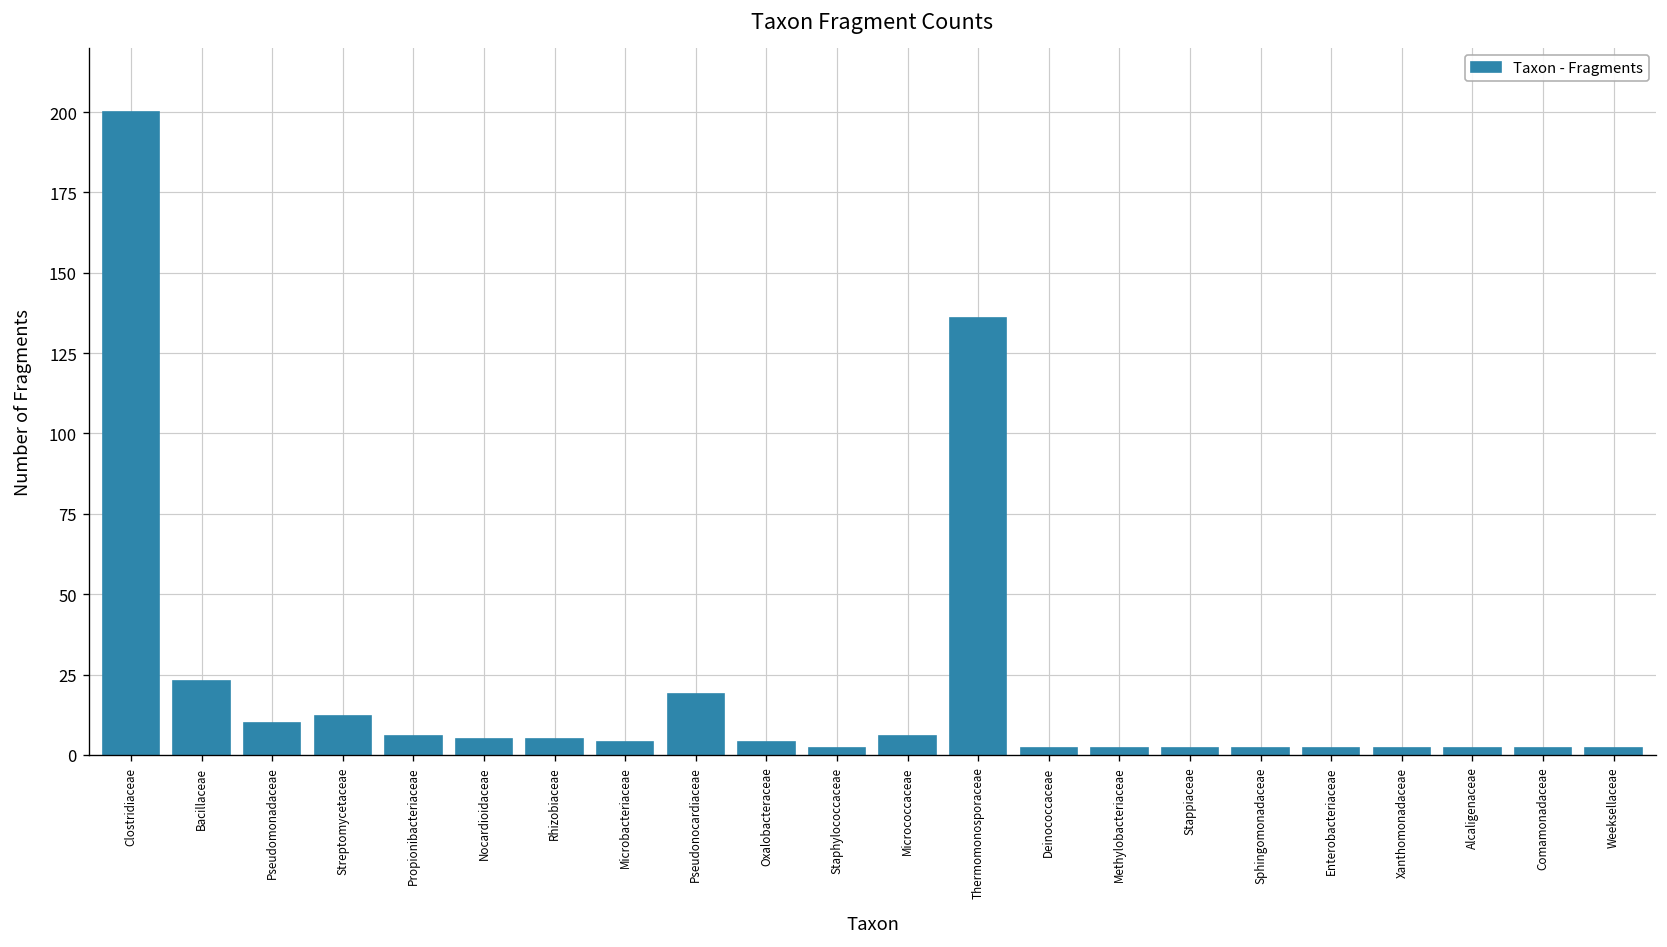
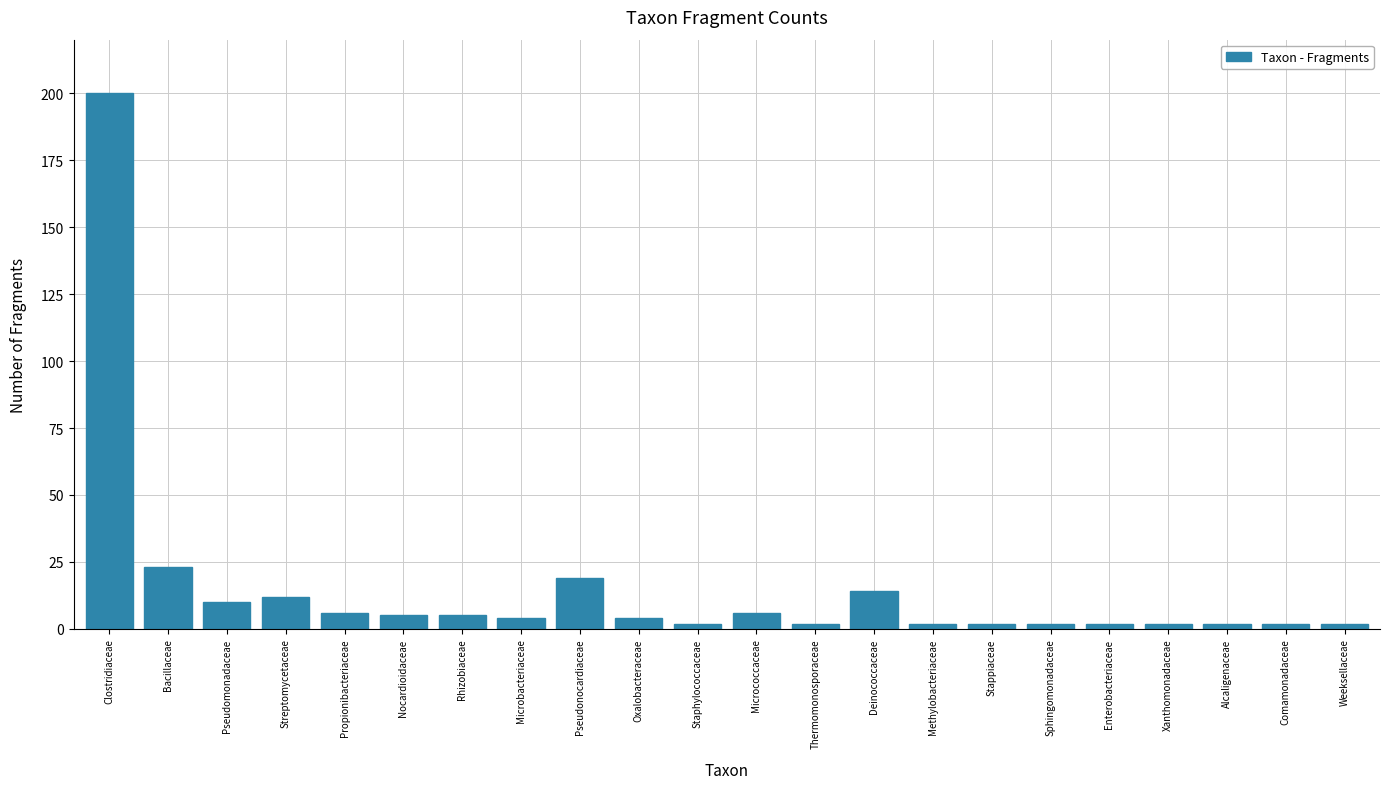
  {
    "Clostridiaceae": 200,
    "Bacillaceae": 23,
    "Pseudomonadaceae": 10,
    "Streptomycetaceae": 12,
    "Propionibacteriaceae": 6,
    "Nocardioidaceae": 5,
    "Rhizobiaceae": 5,
    "Microbacteriaceae": 4,
    "Pseudonocardiaceae": 19,
    "Oxalobacteraceae": 4,
    "Staphylococcaceae": 2,
    "Micrococcaceae": 6,
-   "Thermomonosporaceae": 136,
-   "Deinococcaceae": 2,
+   "Thermomonosporaceae": 2,
+   "Deinococcaceae": 14,
    "Methylobacteriaceae": 2,
    "Stappiaceae": 2,
    "Sphingomonadaceae": 2,
    "Enterobacteriaceae": 2,
    "Xanthomonadaceae": 2,
    "Alcaligenaceae": 2,
    "Comamonadaceae": 2,
    "Weeksellaceae": 2
  }
